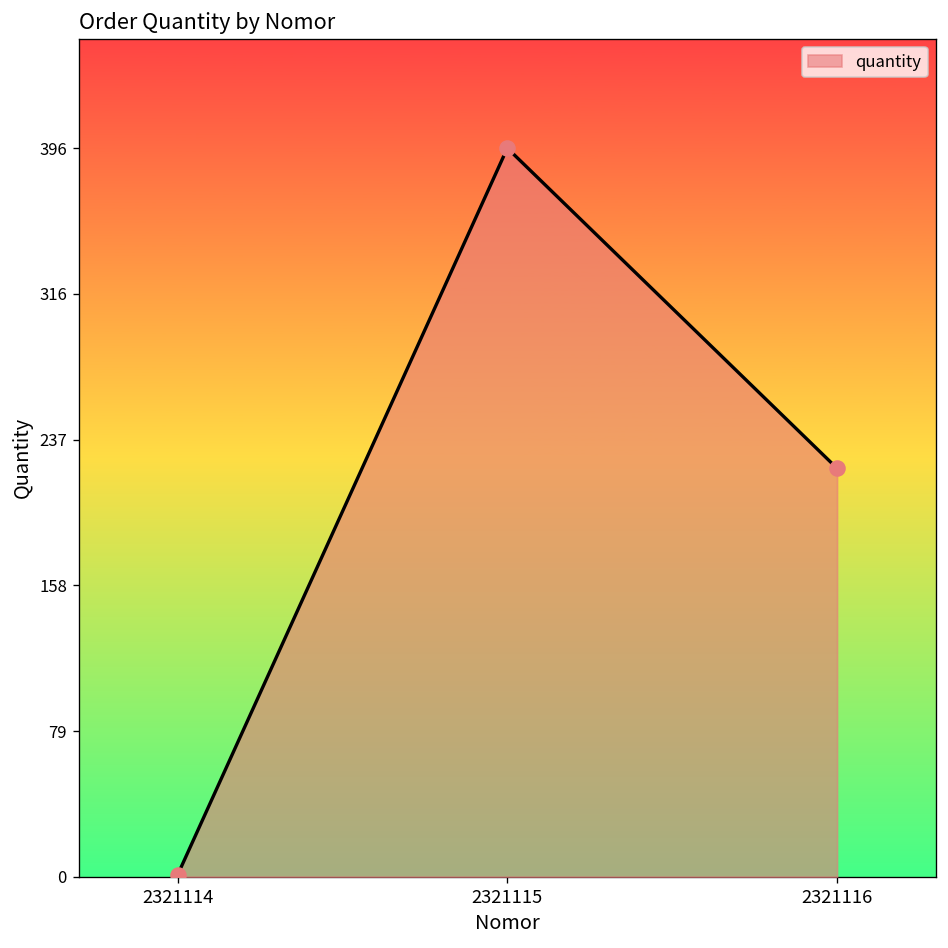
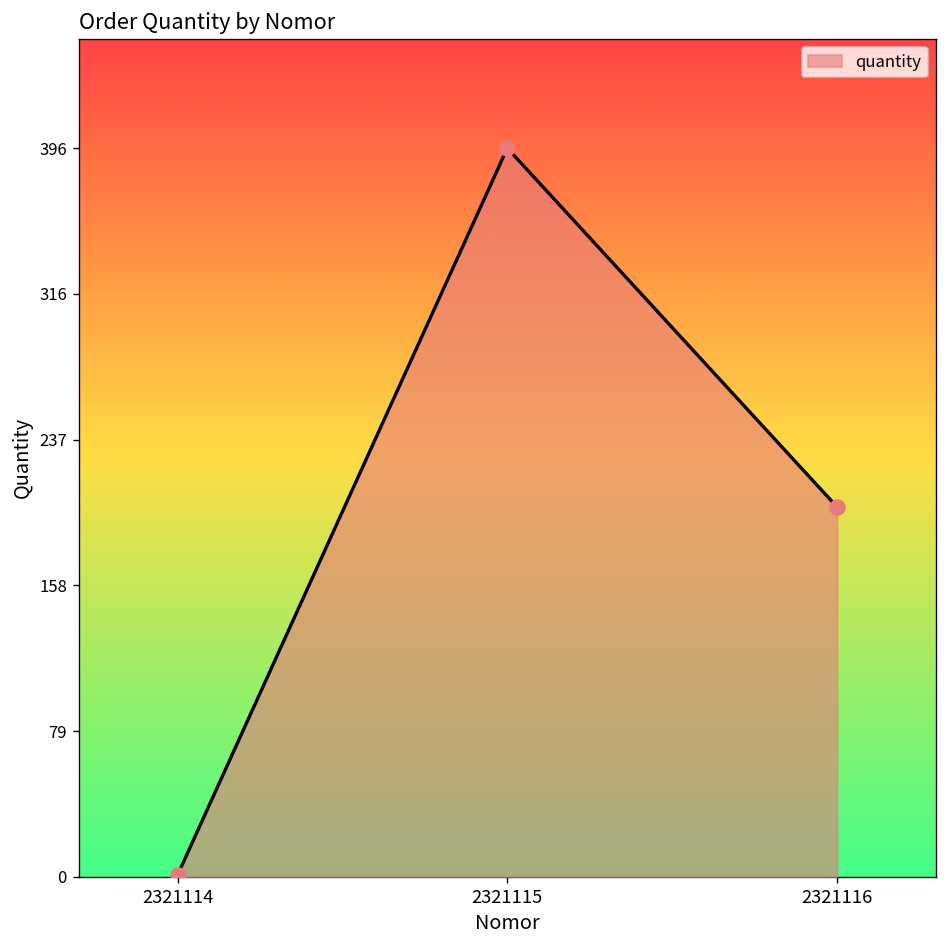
  {
    "2321114": 1,
    "2321115": 396,
-   "2321116": 222
+   "2321116": 201
  }
